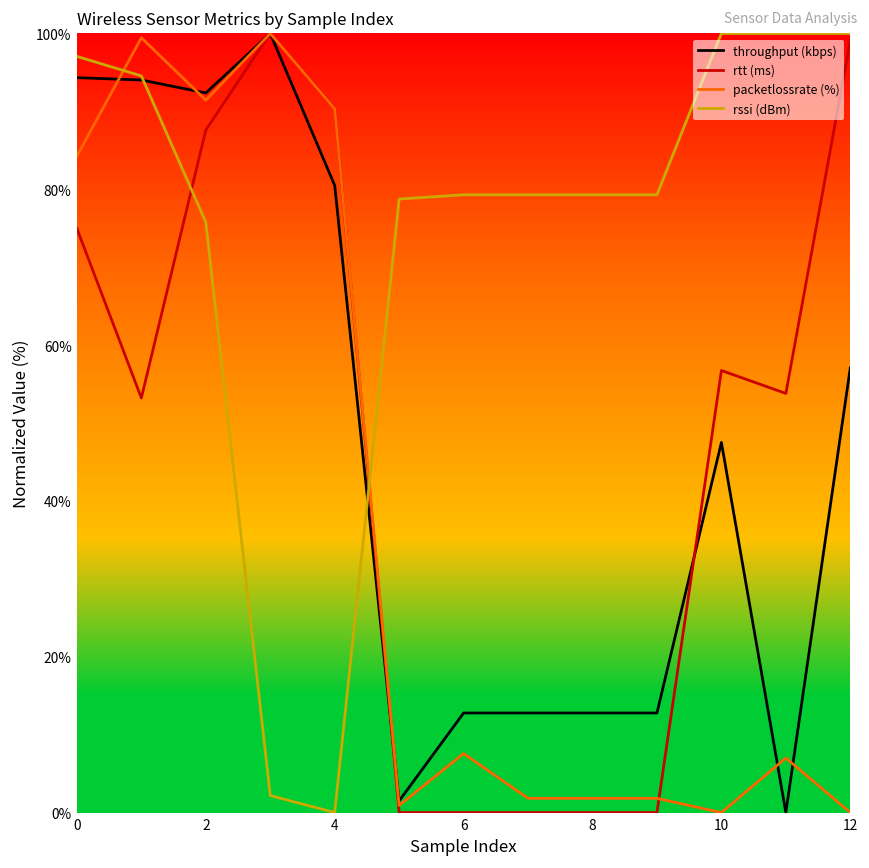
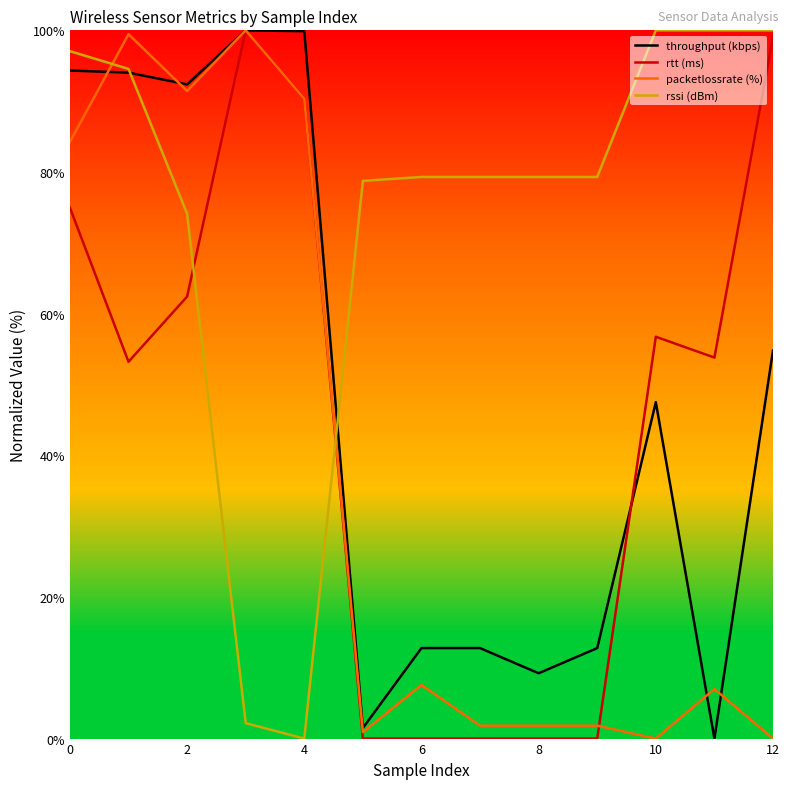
  {
    "throughput (kbps)": {
      "0": "94%",
      "2": "92%",
-     "4": "80%",
+     "4": "100%",
      "6": "13%",
-     "8": "13%",
+     "8": "9%",
      "10": "48%",
-     "12": "57%"
+     "12": "55%"
    },
    "rtt (ms)": {
      "0": "75%",
-     "2": "88%",
+     "2": "62%",
      "6": "0%",
      "8": "0%",
      "10": "57%",
      "12": "99%"
    },
    "packetlossrate (%)": {
      "0": "84%",
      "2": "91%",
      "6": "8%",
      "8": "2%",
      "10": "0%",
      "12": "0%"
    },
    "rssi (dBm)": {
      "0": "97%",
-     "2": "76%",
+     "2": "74%",
      "4": "0%",
      "6": "79%",
      "8": "79%",
      "10": "100%",
      "12": "100%"
    }
  }
